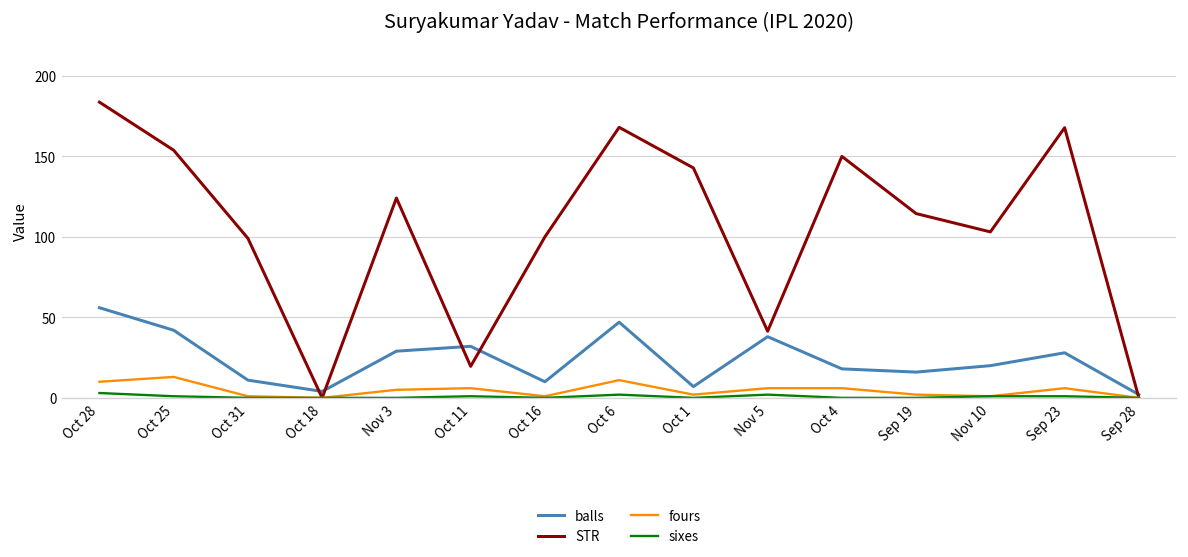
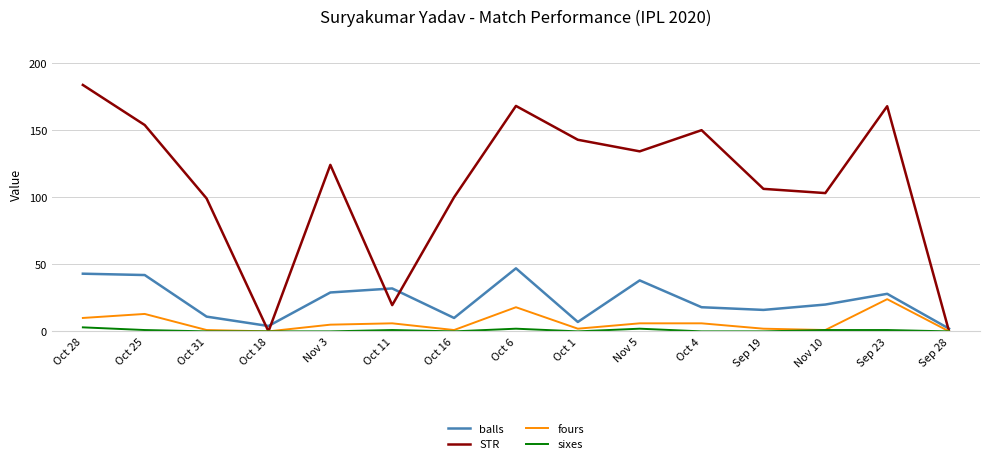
  {
    "balls": {
-     "Oct 28": 56,
+     "Oct 28": 43,
      "Oct 25": 42,
      "Oct 31": 11,
      "Oct 18": 4,
      "Nov 3": 29,
      "Oct 11": 32,
      "Oct 16": 10,
      "Oct 6": 47,
      "Oct 1": 7,
      "Nov 5": 38,
      "Oct 4": 18,
      "Sep 19": 16,
      "Nov 10": 20,
      "Sep 23": 28,
      "Sep 28": 2
    },
    "STR": {
      "Oct 28": 184,
      "Oct 25": 154,
      "Oct 31": 99,
      "Nov 3": 124,
      "Oct 11": 20,
      "Oct 16": 100,
      "Oct 6": 168,
      "Oct 1": 143,
-     "Nov 5": 41,
+     "Nov 5": 134,
      "Oct 4": 150,
-     "Sep 19": 114,
+     "Sep 19": 106,
      "Nov 10": 103,
      "Sep 23": 168
    },
    "fours": {
      "Oct 28": 10,
      "Oct 25": 13,
      "Nov 3": 5,
      "Oct 11": 6,
-     "Oct 6": 11,
+     "Oct 6": 18,
      "Oct 1": 2,
      "Nov 5": 6,
      "Oct 4": 6,
      "Sep 19": 2,
-     "Sep 23": 6
+     "Sep 23": 24
    },
    "sixes": {
      "Oct 28": 3,
      "Oct 25": 1,
      "Nov 3": 0,
      "Oct 11": 1,
      "Oct 6": 2,
      "Oct 1": 0,
      "Nov 5": 2,
      "Oct 4": 0,
      "Sep 19": 0,
      "Sep 23": 1
    }
  }
